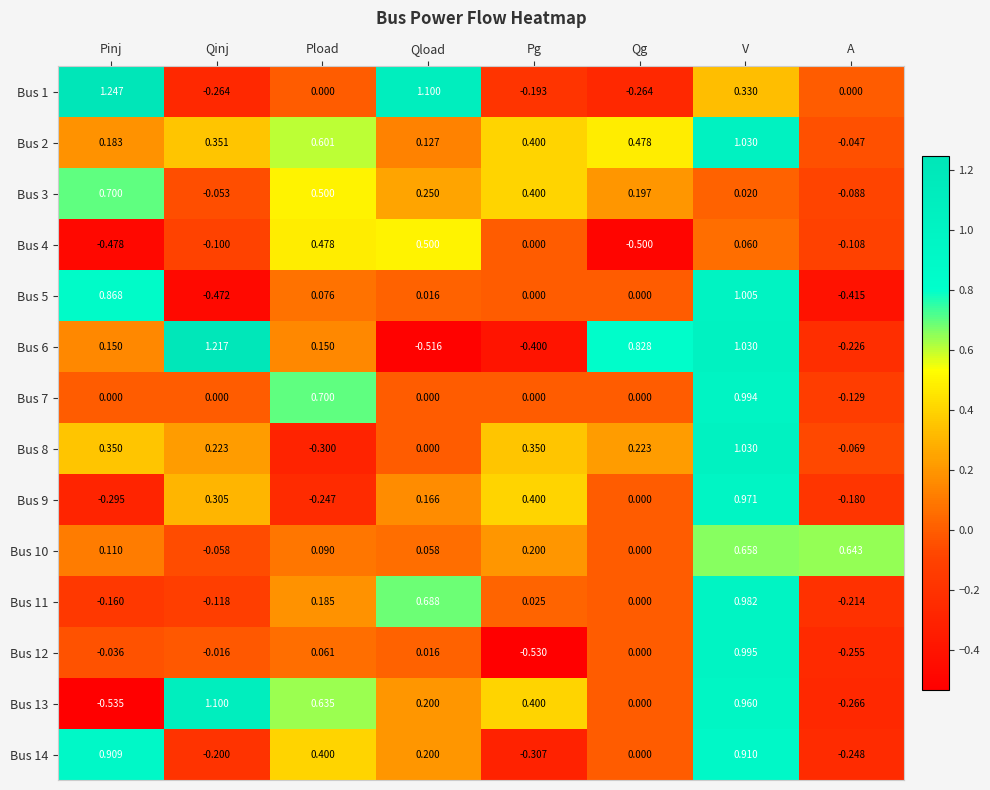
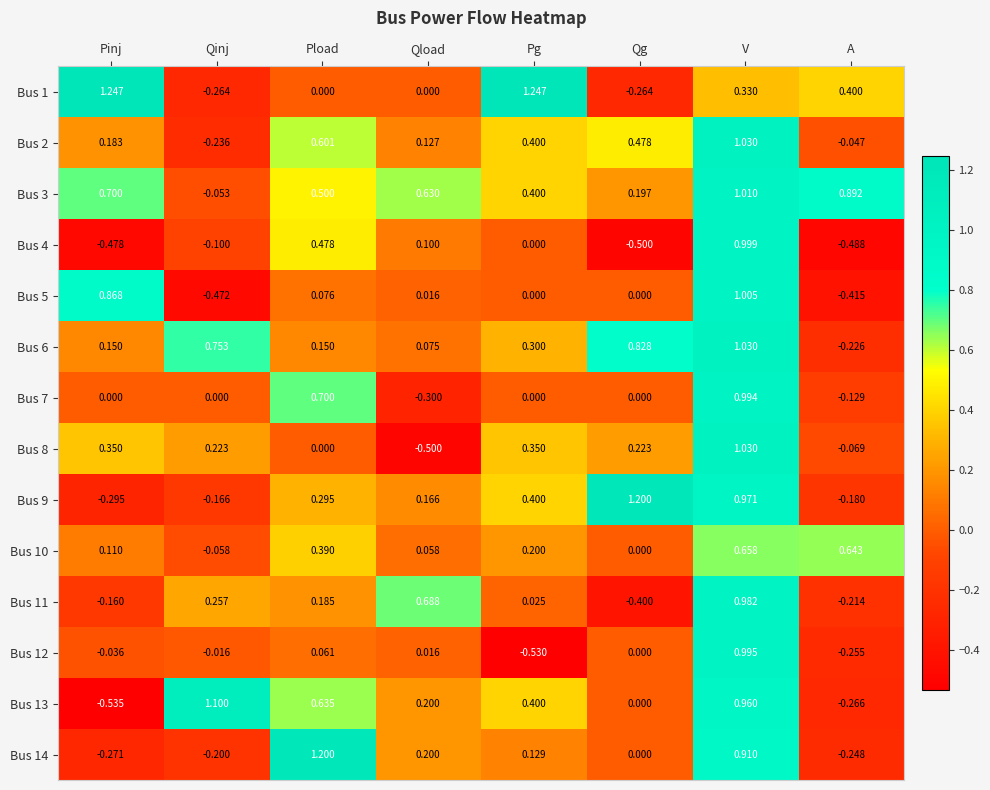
  {
    "Bus 1": {
      "Pinj": 1.247,
      "Qinj": -0.264,
      "Pload": 0.000,
-     "Qload": 1.100,
-     "Pg": -0.193,
+     "Qload": 0.000,
+     "Pg": 1.247,
      "Qg": -0.264,
      "V": 0.330,
-     "A": 0.000
+     "A": 0.400
    },
    "Bus 2": {
      "Pinj": 0.183,
-     "Qinj": 0.351,
+     "Qinj": -0.236,
      "Pload": 0.601,
      "Qload": 0.127,
      "Pg": 0.400,
      "Qg": 0.478,
      "V": 1.030,
      "A": -0.047
    },
    "Bus 3": {
      "Pinj": 0.700,
      "Qinj": -0.053,
      "Pload": 0.500,
-     "Qload": 0.250,
+     "Qload": 0.630,
      "Pg": 0.400,
      "Qg": 0.197,
-     "V": 0.020,
-     "A": -0.088
+     "V": 1.010,
+     "A": 0.892
    },
    "Bus 4": {
      "Pinj": -0.478,
      "Qinj": -0.100,
      "Pload": 0.478,
-     "Qload": 0.500,
+     "Qload": 0.100,
      "Pg": 0.000,
      "Qg": -0.500,
-     "V": 0.060,
-     "A": -0.108
+     "V": 0.999,
+     "A": -0.488
    },
    "Bus 5": {
      "Pinj": 0.868,
      "Qinj": -0.472,
      "Pload": 0.076,
      "Qload": 0.016,
      "Pg": 0.000,
      "Qg": 0.000,
      "V": 1.005,
      "A": -0.415
    },
    "Bus 6": {
      "Pinj": 0.150,
-     "Qinj": 1.217,
+     "Qinj": 0.753,
      "Pload": 0.150,
-     "Qload": -0.516,
-     "Pg": -0.400,
+     "Qload": 0.075,
+     "Pg": 0.300,
      "Qg": 0.828,
      "V": 1.030,
      "A": -0.226
    },
    "Bus 7": {
      "Pinj": 0.000,
      "Qinj": 0.000,
      "Pload": 0.700,
-     "Qload": 0.000,
+     "Qload": -0.300,
      "Pg": 0.000,
      "Qg": 0.000,
      "V": 0.994,
      "A": -0.129
    },
    "Bus 8": {
      "Pinj": 0.350,
      "Qinj": 0.223,
-     "Pload": -0.300,
-     "Qload": 0.000,
+     "Pload": 0.000,
+     "Qload": -0.500,
      "Pg": 0.350,
      "Qg": 0.223,
      "V": 1.030,
      "A": -0.069
    },
    "Bus 9": {
      "Pinj": -0.295,
-     "Qinj": 0.305,
-     "Pload": -0.247,
+     "Qinj": -0.166,
+     "Pload": 0.295,
      "Qload": 0.166,
      "Pg": 0.400,
-     "Qg": 0.000,
+     "Qg": 1.200,
      "V": 0.971,
      "A": -0.180
    },
    "Bus 10": {
      "Pinj": 0.110,
      "Qinj": -0.058,
-     "Pload": 0.090,
+     "Pload": 0.390,
      "Qload": 0.058,
      "Pg": 0.200,
      "Qg": 0.000,
      "V": 0.658,
      "A": 0.643
    },
    "Bus 11": {
      "Pinj": -0.160,
-     "Qinj": -0.118,
+     "Qinj": 0.257,
      "Pload": 0.185,
      "Qload": 0.688,
      "Pg": 0.025,
-     "Qg": 0.000,
+     "Qg": -0.400,
      "V": 0.982,
      "A": -0.214
    },
    "Bus 12": {
      "Pinj": -0.036,
      "Qinj": -0.016,
      "Pload": 0.061,
      "Qload": 0.016,
      "Pg": -0.530,
      "Qg": 0.000,
      "V": 0.995,
      "A": -0.255
    },
    "Bus 13": {
      "Pinj": -0.535,
      "Qinj": 1.100,
      "Pload": 0.635,
      "Qload": 0.200,
      "Pg": 0.400,
      "Qg": 0.000,
      "V": 0.960,
      "A": -0.266
    },
    "Bus 14": {
-     "Pinj": 0.909,
+     "Pinj": -0.271,
      "Qinj": -0.200,
-     "Pload": 0.400,
+     "Pload": 1.200,
      "Qload": 0.200,
-     "Pg": -0.307,
+     "Pg": 0.129,
      "Qg": 0.000,
      "V": 0.910,
      "A": -0.248
    }
  }
